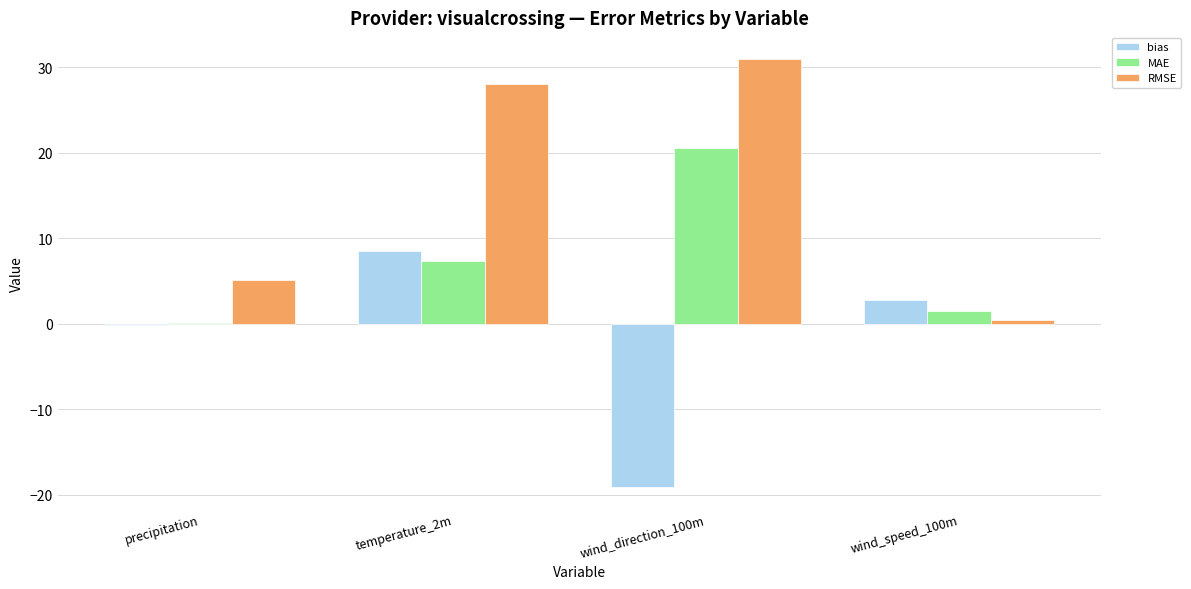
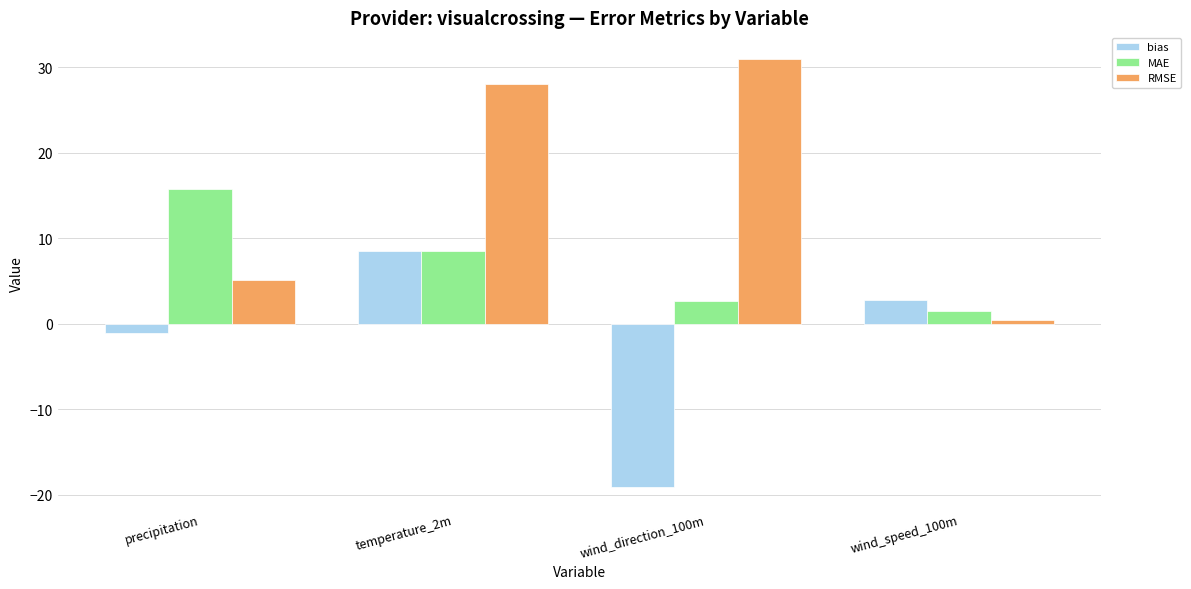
  {
    "bias": {
-     "precipitation": 0,
+     "precipitation": -1,
      "temperature_2m": 9,
      "wind_direction_100m": -19,
      "wind_speed_100m": 3
    },
    "MAE": {
-     "precipitation": 0,
-     "temperature_2m": 7,
-     "wind_direction_100m": 21,
+     "precipitation": 16,
+     "temperature_2m": 9,
+     "wind_direction_100m": 3,
      "wind_speed_100m": 2
    },
    "RMSE": {
      "precipitation": 5,
      "temperature_2m": 28,
      "wind_direction_100m": 31,
      "wind_speed_100m": 0
    }
  }
